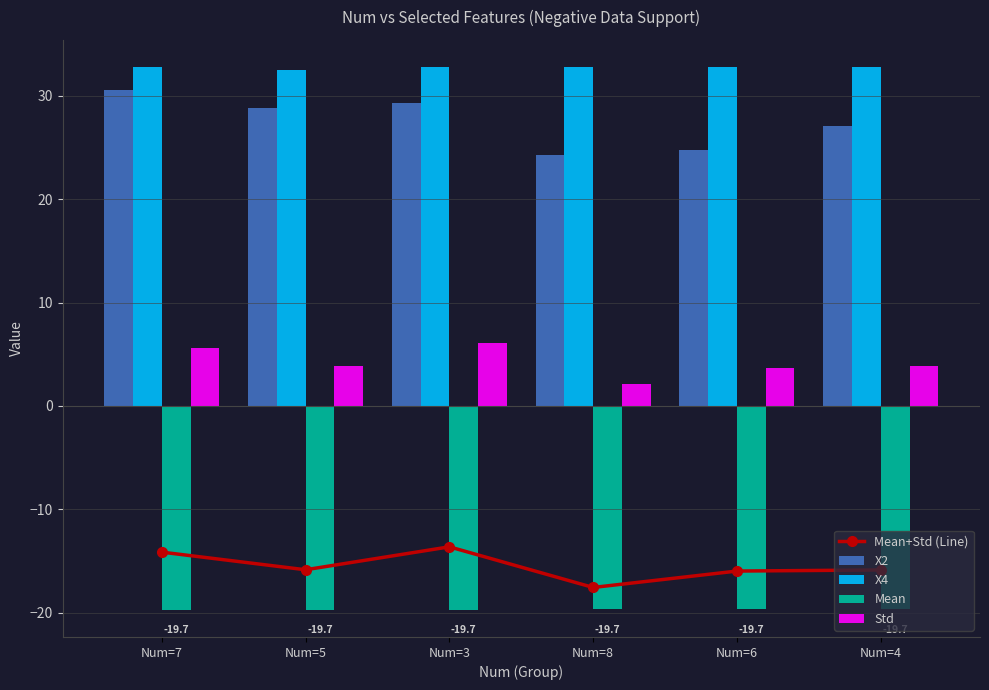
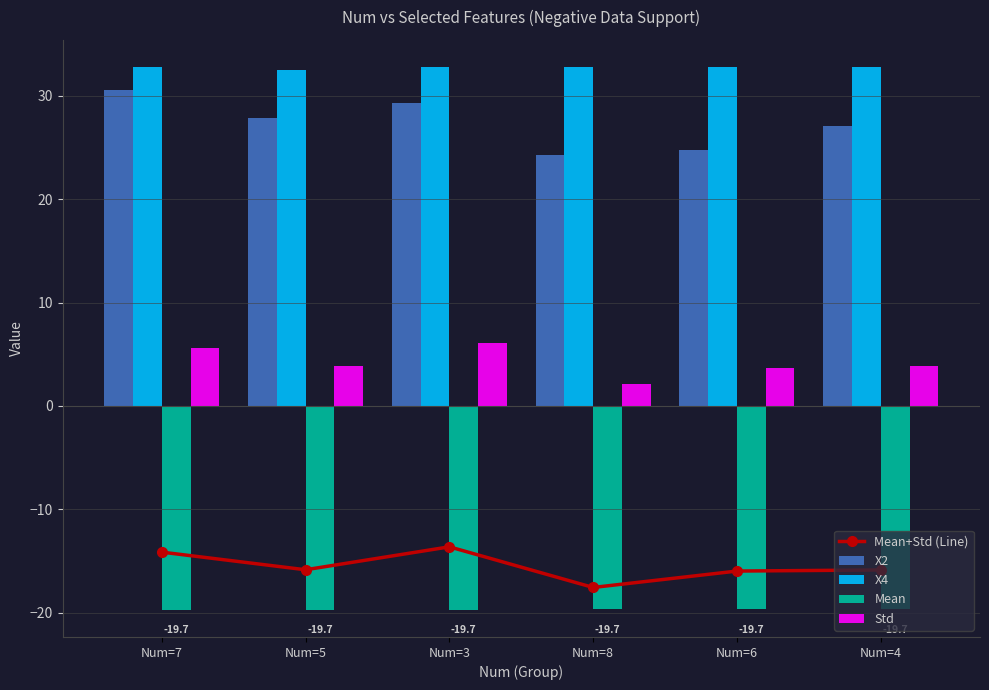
  {
    "X2": {
      "Num=7": 30.6,
-     "Num=5": 28.8,
+     "Num=5": 27.9,
      "Num=3": 29.3,
      "Num=8": 24.3,
      "Num=6": 24.8,
      "Num=4": 27.0
    },
    "Mean+Std (Line)": {
      "Num=7": -14.1,
      "Num=5": -15.8,
      "Num=3": -13.6,
      "Num=8": -17.6,
      "Num=6": -16.0
    },
    "X4": {
      "Num=7": 32.8,
      "Num=5": 32.5,
      "Num=3": 32.8,
      "Num=8": 32.8,
      "Num=6": 32.8,
      "Num=4": 32.8
    },
    "Mean": {
      "Num=7": -19.7,
      "Num=5": -19.7,
      "Num=3": -19.7,
      "Num=8": -19.7,
      "Num=6": -19.7
    },
    "Std": {
      "Num=7": 5.6,
      "Num=5": 3.8,
      "Num=3": 6.1,
      "Num=8": 2.1,
      "Num=6": 3.7,
      "Num=4": 3.8
    }
  }
